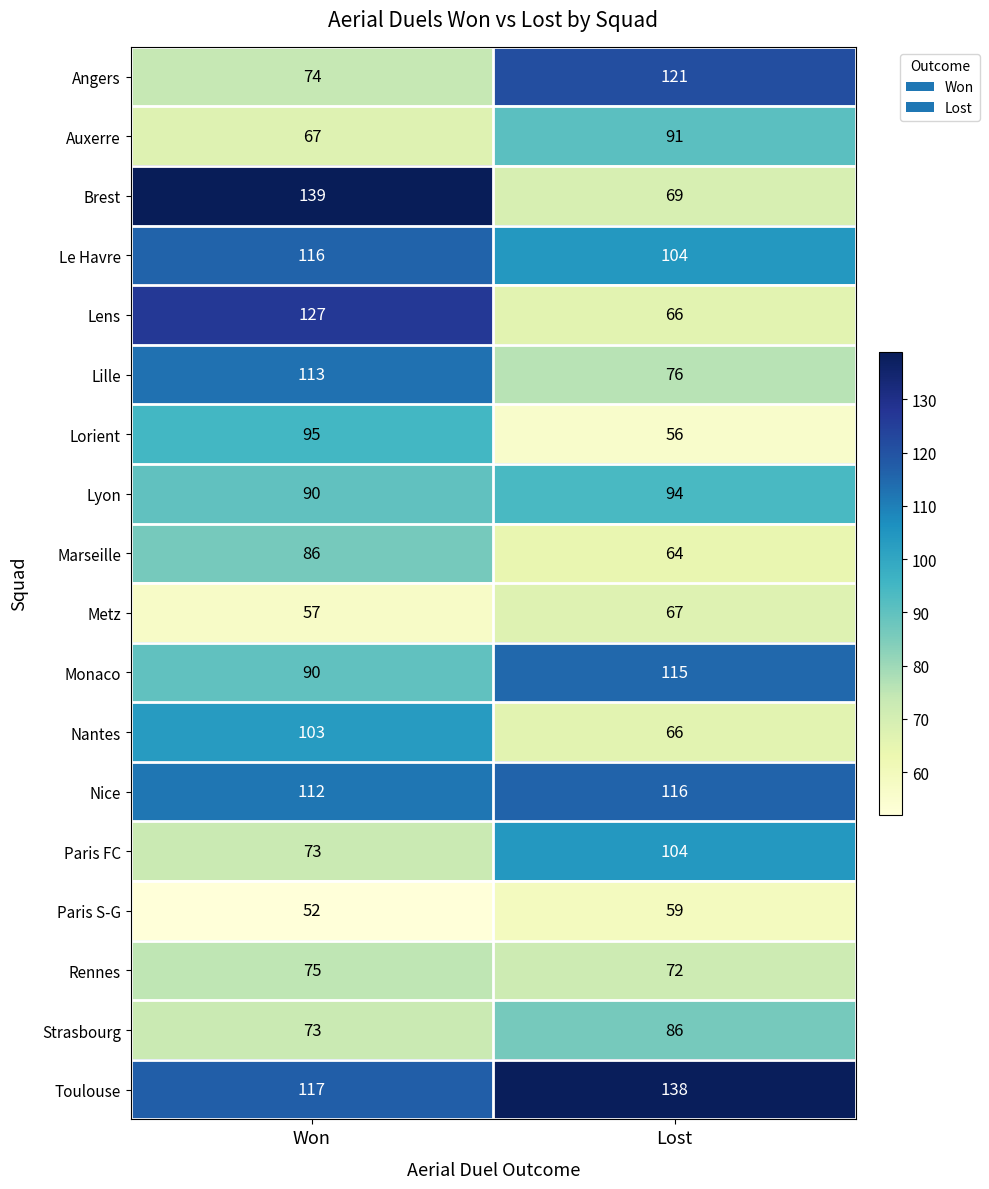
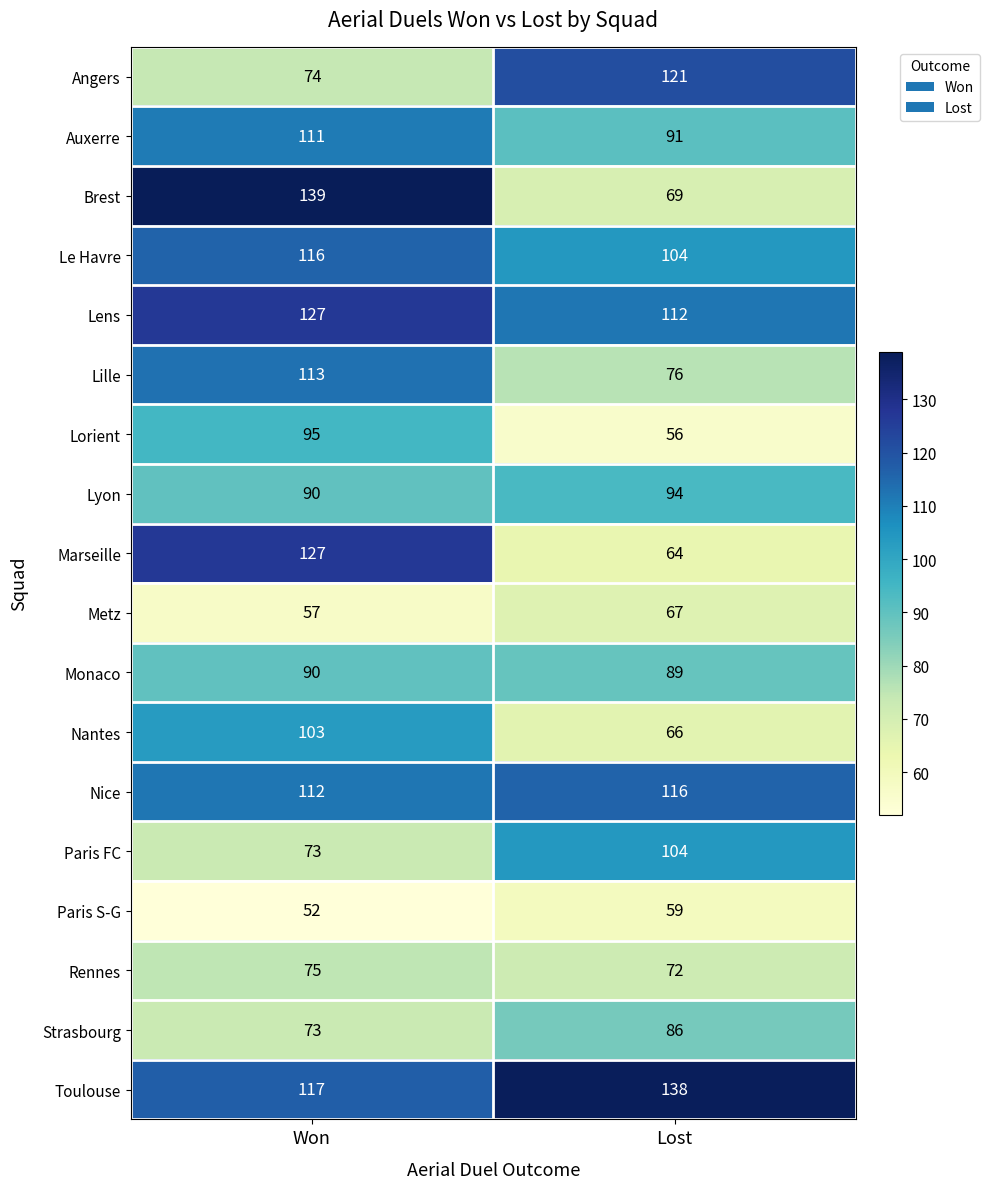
  {
    "Angers": {
      "Won": 74,
      "Lost": 121
    },
    "Auxerre": {
-     "Won": 67,
+     "Won": 111,
      "Lost": 91
    },
    "Brest": {
      "Won": 139,
      "Lost": 69
    },
    "Le Havre": {
      "Won": 116,
      "Lost": 104
    },
    "Lens": {
      "Won": 127,
-     "Lost": 66
+     "Lost": 112
    },
    "Lille": {
      "Won": 113,
      "Lost": 76
    },
    "Lorient": {
      "Won": 95,
      "Lost": 56
    },
    "Lyon": {
      "Won": 90,
      "Lost": 94
    },
    "Marseille": {
-     "Won": 86,
+     "Won": 127,
      "Lost": 64
    },
    "Metz": {
      "Won": 57,
      "Lost": 67
    },
    "Monaco": {
      "Won": 90,
-     "Lost": 115
+     "Lost": 89
    },
    "Nantes": {
      "Won": 103,
      "Lost": 66
    },
    "Nice": {
      "Won": 112,
      "Lost": 116
    },
    "Paris FC": {
      "Won": 73,
      "Lost": 104
    },
    "Paris S-G": {
      "Won": 52,
      "Lost": 59
    },
    "Rennes": {
      "Won": 75,
      "Lost": 72
    },
    "Strasbourg": {
      "Won": 73,
      "Lost": 86
    },
    "Toulouse": {
      "Won": 117,
      "Lost": 138
    }
  }
